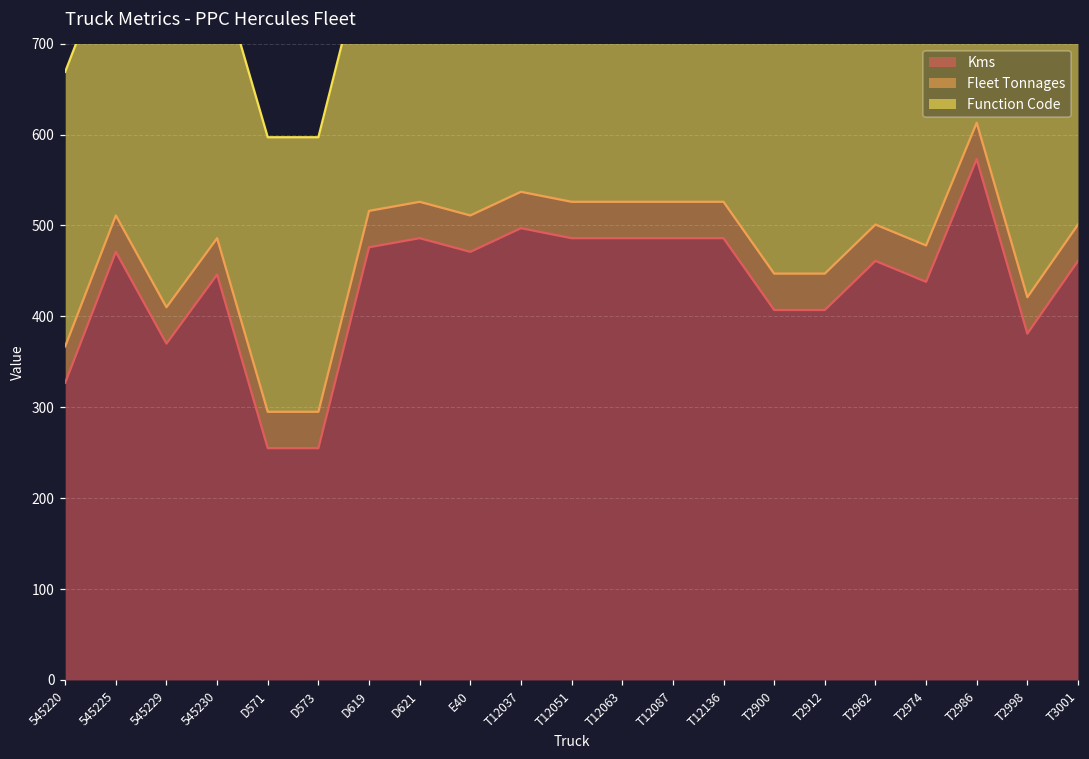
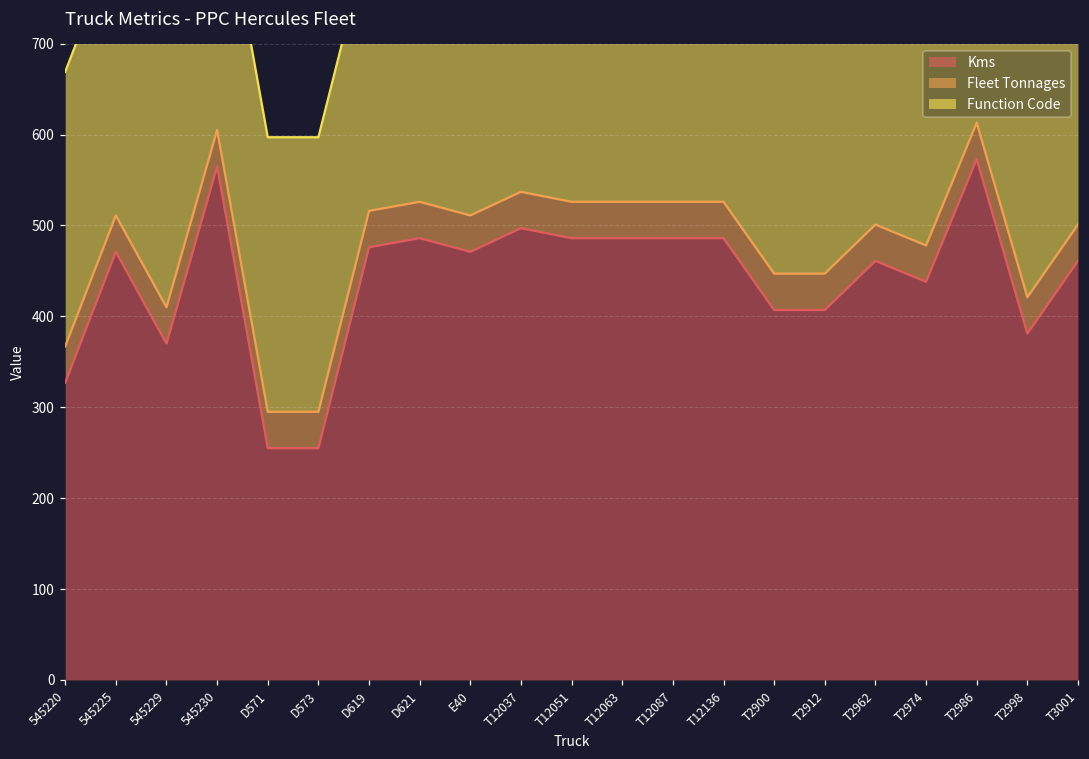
  {
    "Kms": {
      "545220": 330,
      "545225": 470,
      "545229": 370,
-     "545230": 450,
+     "545230": 570,
      "D571": 260,
      "D573": 260,
      "D619": 480,
      "D621": 490,
      "E40": 470,
      "T12037": 500,
      "T12051": 490,
      "T12063": 490,
      "T12087": 490,
      "T12136": 490,
      "T2900": 410,
      "T2912": 410,
      "T2962": 460,
      "T2974": 440,
      "T2986": 570,
      "T2998": 380,
      "T3001": 460
    }
  }
